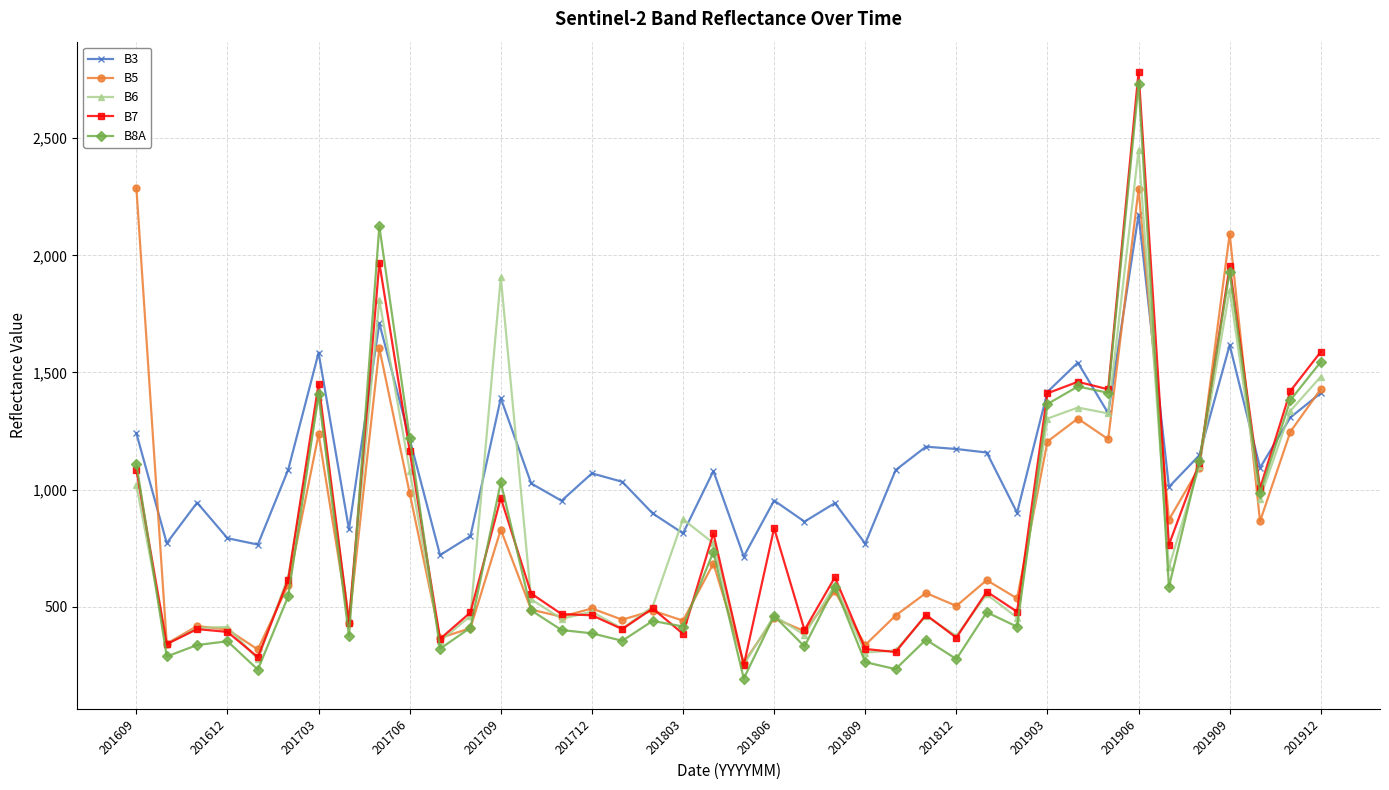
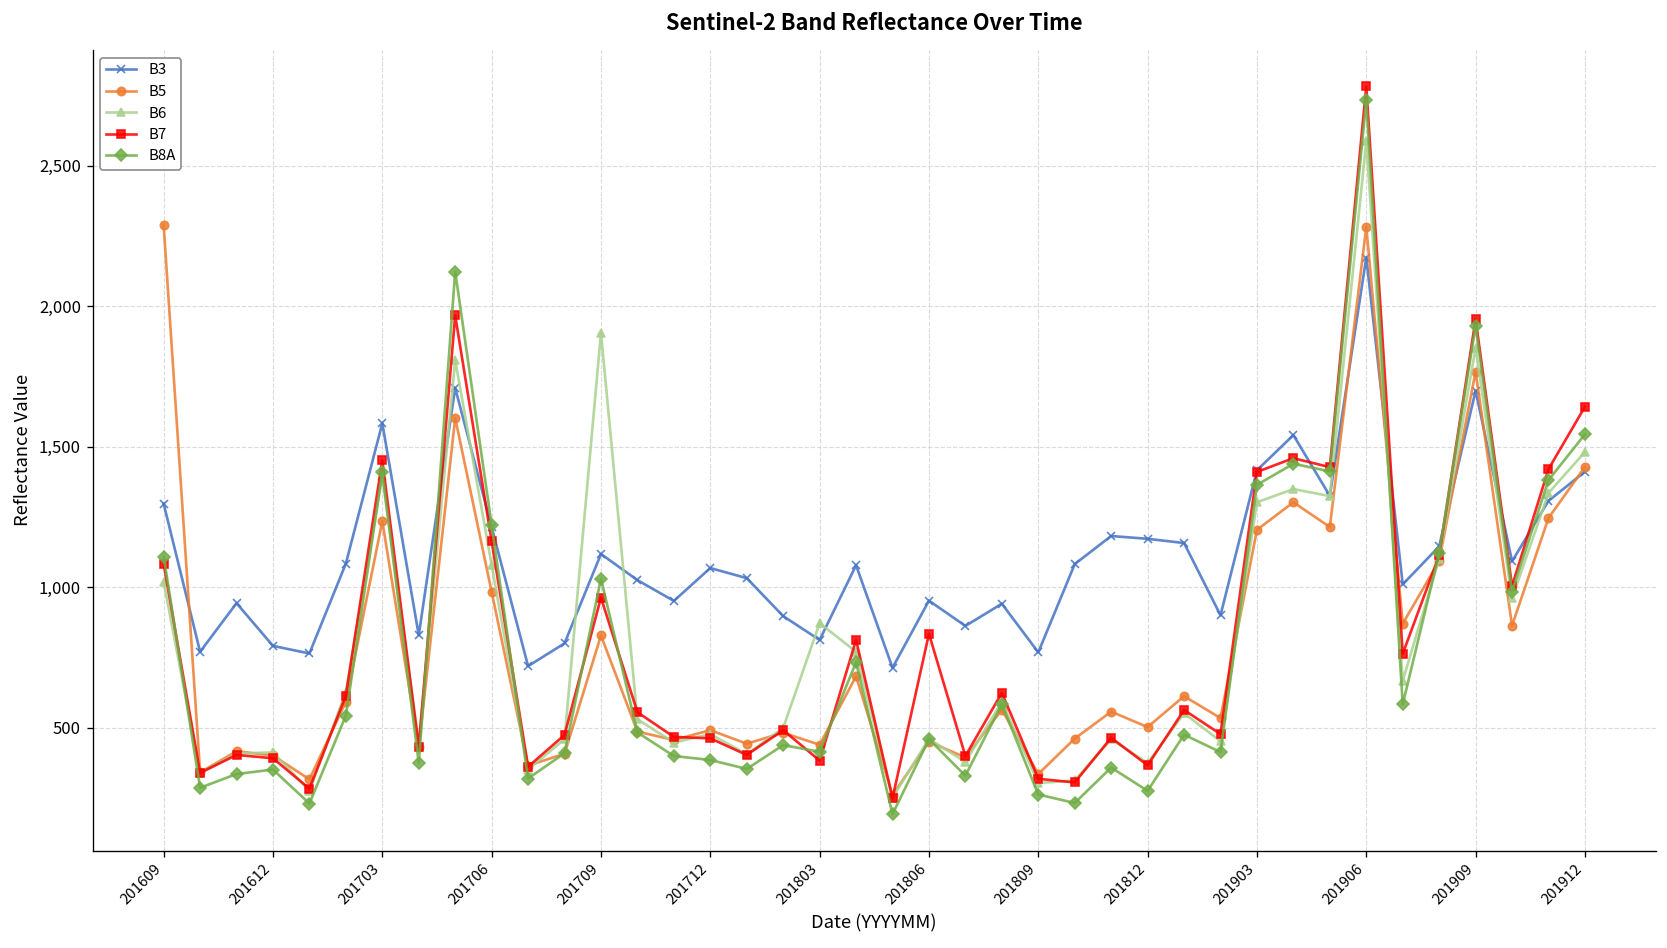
  {
    "B3": {
-     "201609": "1,240",
+     "201609": "1,300",
      "201612": "790",
      "201703": "1,580",
-     "201709": "1,390",
+     "201709": "1,120",
      "201712": "1,070",
      "201803": "810",
      "201806": "950",
      "201809": "770",
      "201812": "1,170",
      "201906": "2,170",
-     "201909": "1,620",
+     "201909": "1,700",
      "201912": "1,410"
    },
    "B5": {
      "201609": "2,290",
      "201703": "1,240",
      "201706": "980",
      "201709": "830",
      "201712": "490",
      "201803": "440",
      "201809": "340",
      "201812": "500",
      "201903": "1,210",
      "201906": "2,280",
-     "201909": "2,090",
+     "201909": "1,770",
      "201912": "1,430"
    },
    "B6": {
      "201609": "1,020",
      "201612": "410",
      "201703": "1,400",
      "201706": "1,080",
      "201709": "1,910",
      "201712": "480",
      "201803": "870",
      "201809": "300",
      "201903": "1,300",
-     "201906": "2,450",
+     "201906": "2,590",
      "201909": "1,850",
      "201912": "1,480"
    },
    "B7": {
      "201609": "1,080",
      "201703": "1,450",
      "201706": "1,170",
      "201709": "960",
      "201712": "460",
      "201803": "380",
      "201806": "840",
      "201809": "320",
      "201906": "2,780",
      "201909": "1,950",
-     "201912": "1,590"
+     "201912": "1,640"
    },
    "B8A": {
      "201609": "1,110",
      "201612": "350",
      "201703": "1,410",
      "201709": "1,030",
      "201712": "390",
      "201803": "420",
      "201809": "260",
      "201812": "280",
      "201903": "1,370",
      "201906": "2,730",
      "201909": "1,930",
      "201912": "1,550"
    }
  }
